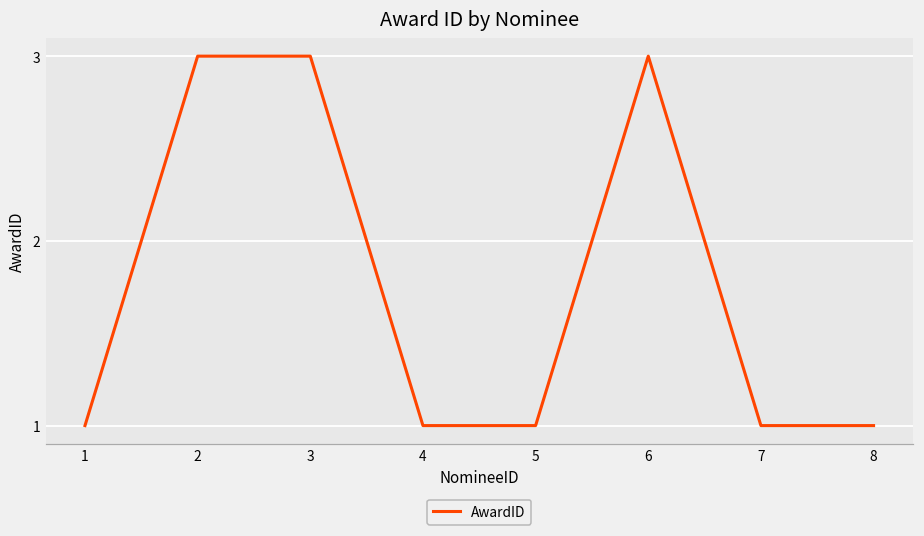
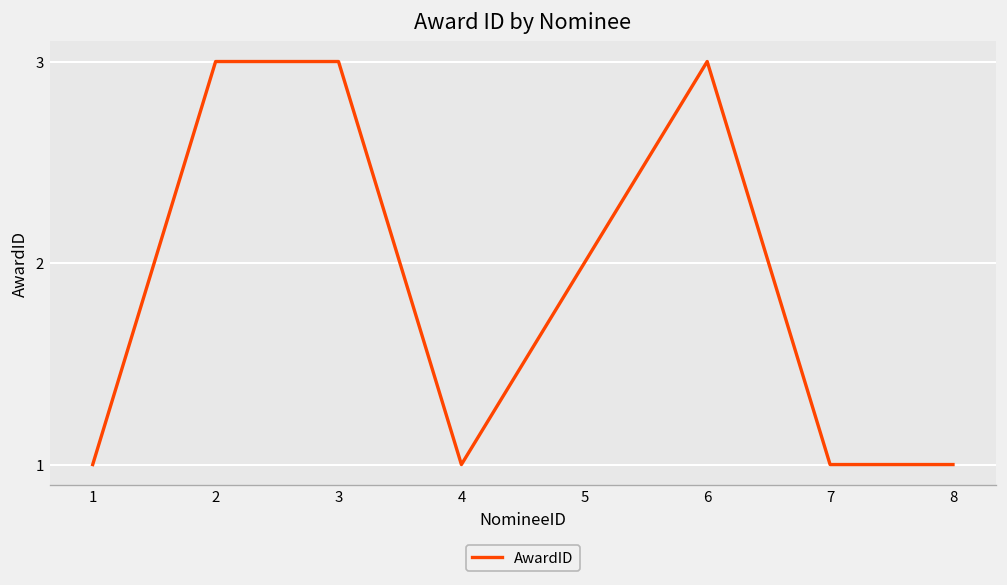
  {
    "1": 1,
    "2": 3,
    "3": 3,
    "4": 1,
-   "5": 1,
+   "5": 2,
    "6": 3,
    "7": 1,
    "8": 1
  }
